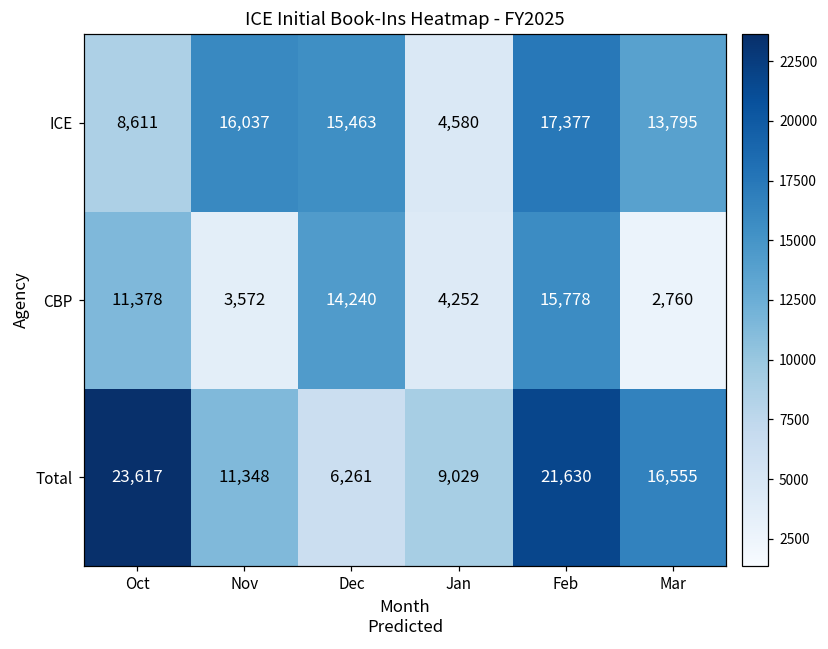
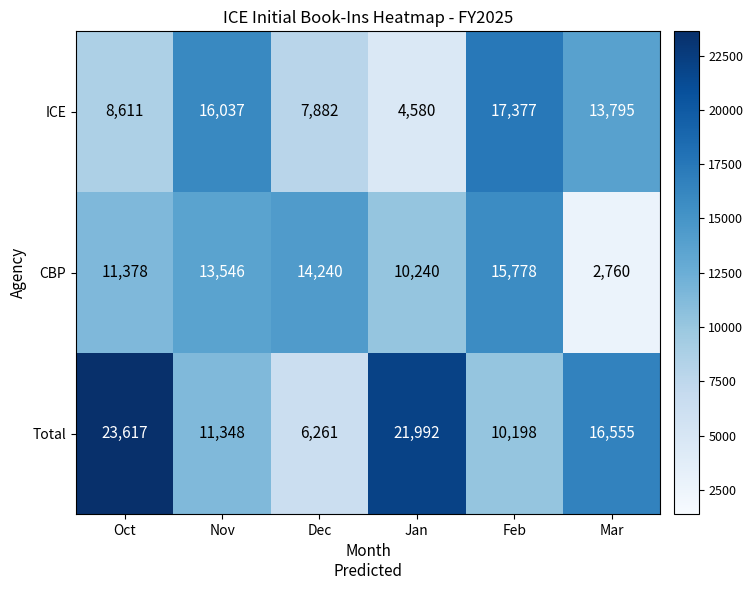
  {
    "ICE": {
      "Oct": "8,611",
      "Nov": "16,037",
-     "Dec": "15,463",
+     "Dec": "7,882",
      "Jan": "4,580",
      "Feb": "17,377",
      "Mar": "13,795"
    },
    "CBP": {
      "Oct": "11,378",
-     "Nov": "3,572",
+     "Nov": "13,546",
      "Dec": "14,240",
-     "Jan": "4,252",
+     "Jan": "10,240",
      "Feb": "15,778",
      "Mar": "2,760"
    },
    "Total": {
      "Oct": "23,617",
      "Nov": "11,348",
      "Dec": "6,261",
-     "Jan": "9,029",
-     "Feb": "21,630",
+     "Jan": "21,992",
+     "Feb": "10,198",
      "Mar": "16,555"
    }
  }
